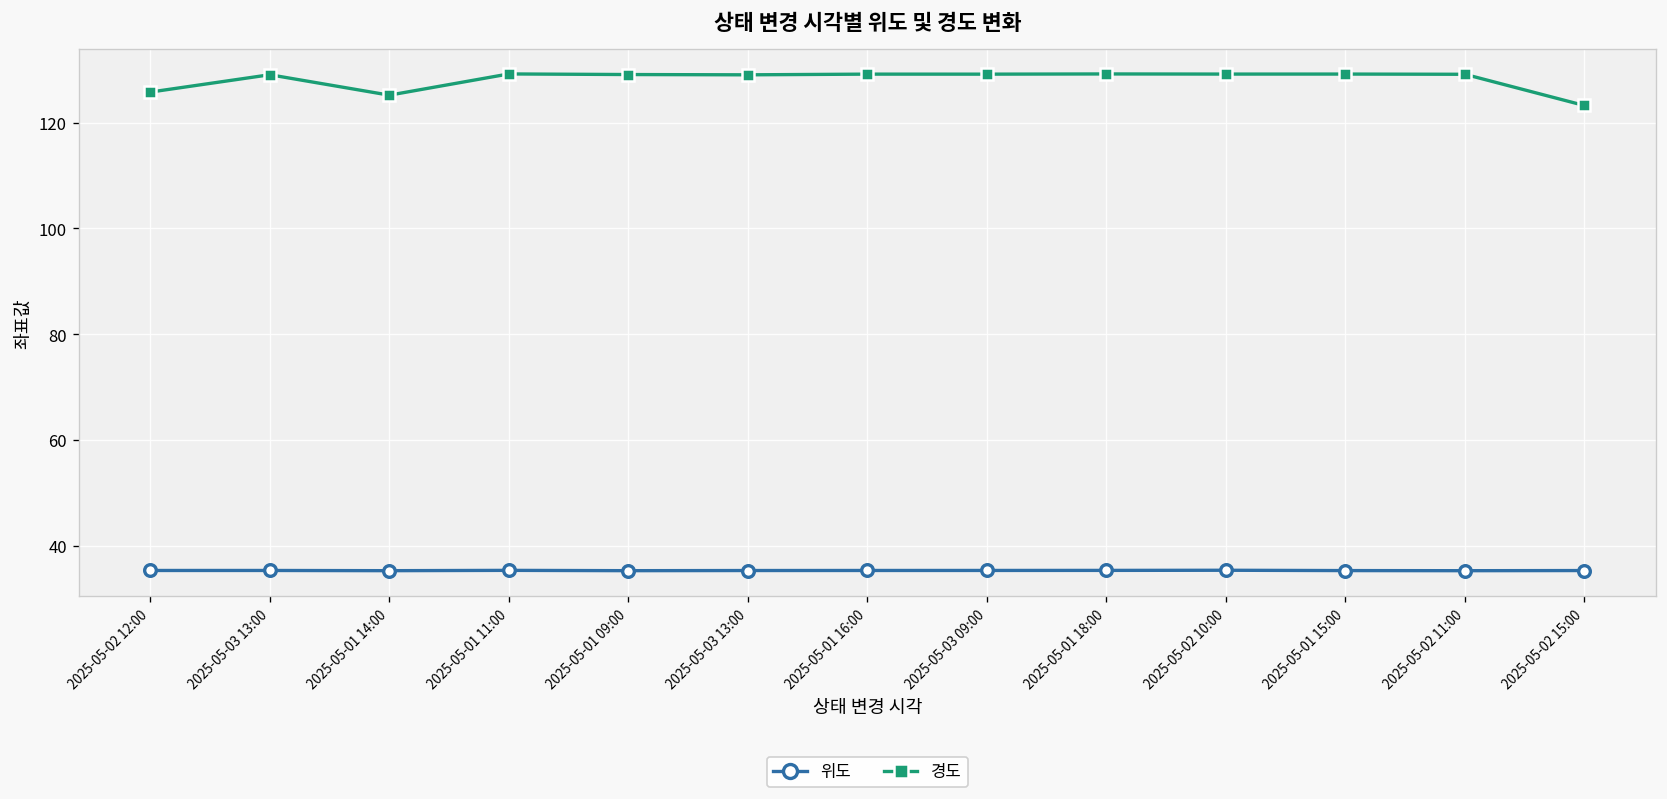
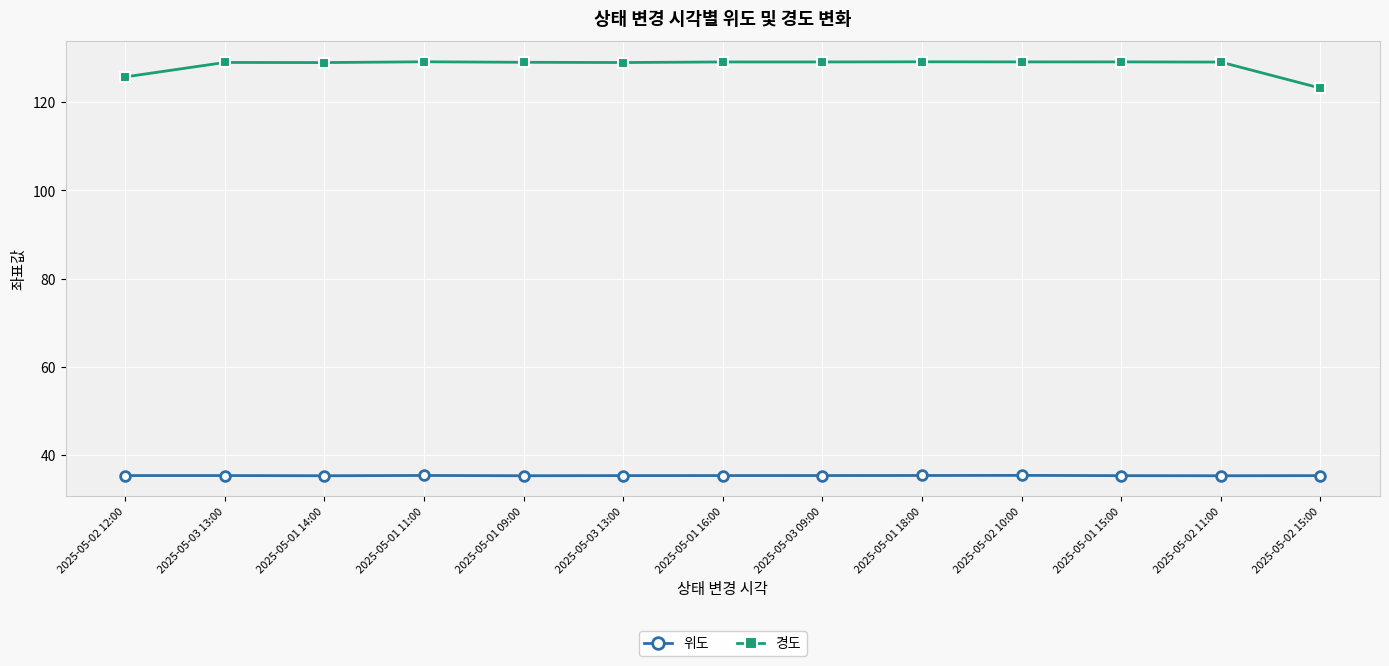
  {
    "위도": {
      "2025-05-02 12:00": 35,
      "2025-05-01 14:00": 35,
      "2025-05-01 11:00": 35,
      "2025-05-01 09:00": 35,
      "2025-05-01 16:00": 35,
      "2025-05-03 09:00": 35,
      "2025-05-01 18:00": 35,
      "2025-05-02 10:00": 35,
      "2025-05-01 15:00": 35,
      "2025-05-02 11:00": 35,
      "2025-05-02 15:00": 35
    },
    "경도": {
      "2025-05-02 12:00": 126,
-     "2025-05-01 14:00": 125,
+     "2025-05-01 14:00": 129,
      "2025-05-01 11:00": 129,
      "2025-05-01 09:00": 129,
      "2025-05-01 16:00": 129,
      "2025-05-03 09:00": 129,
      "2025-05-01 18:00": 129,
      "2025-05-02 10:00": 129,
      "2025-05-01 15:00": 129,
      "2025-05-02 11:00": 129,
      "2025-05-02 15:00": 123
    }
  }
